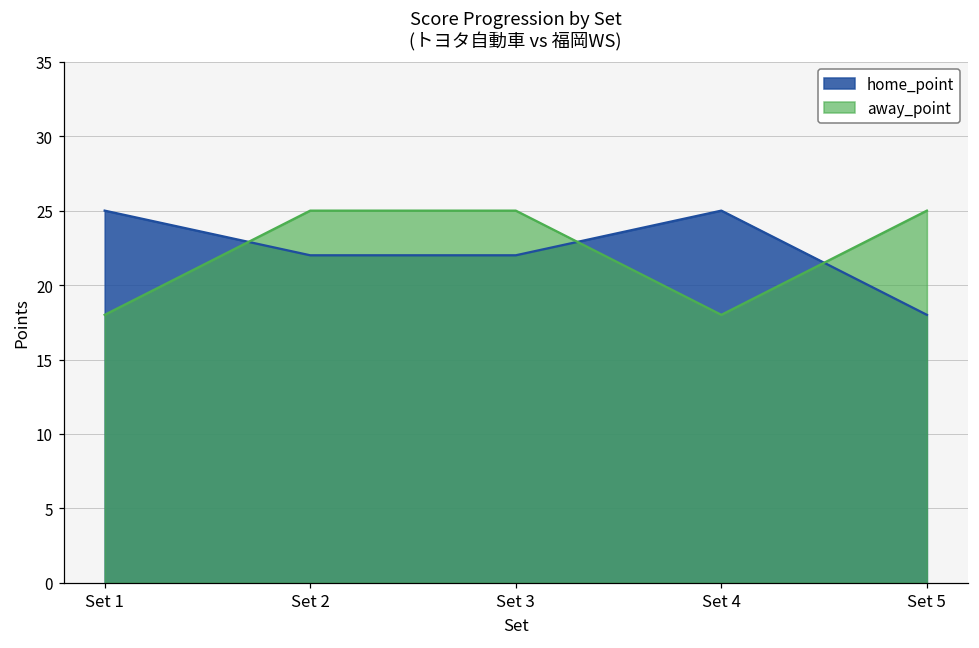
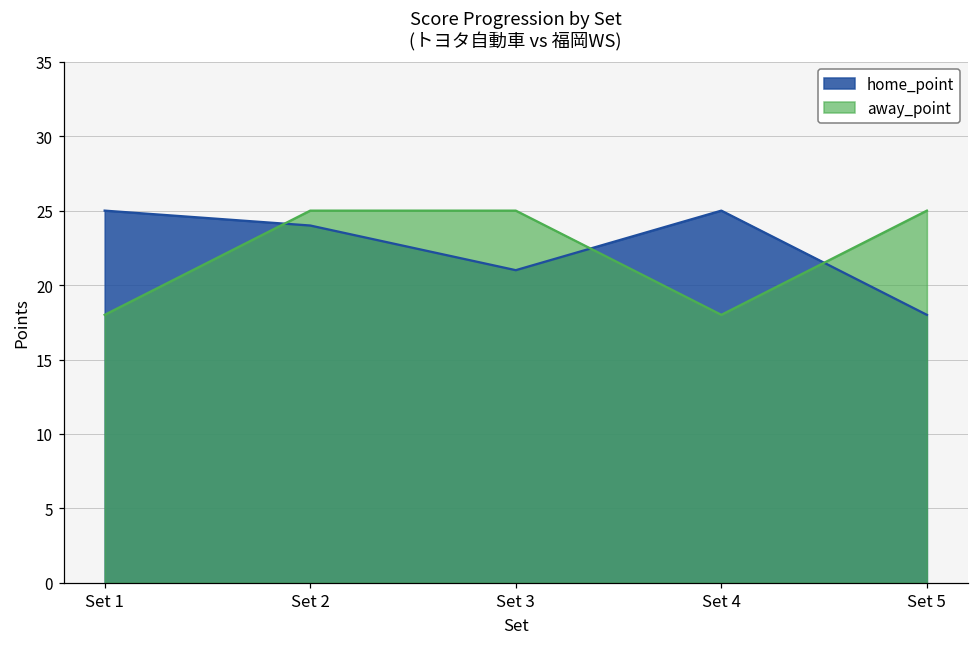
  {
    "home_point": {
      "Set 1": 25,
-     "Set 2": 22,
-     "Set 3": 22,
+     "Set 2": 24,
+     "Set 3": 21,
      "Set 4": 25,
      "Set 5": 18
    },
    "away_point": {
      "Set 1": 18,
      "Set 2": 25,
      "Set 3": 25,
      "Set 4": 18,
      "Set 5": 25
    }
  }
